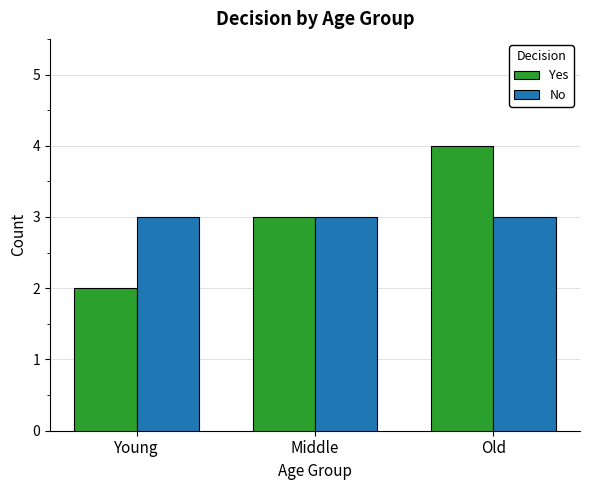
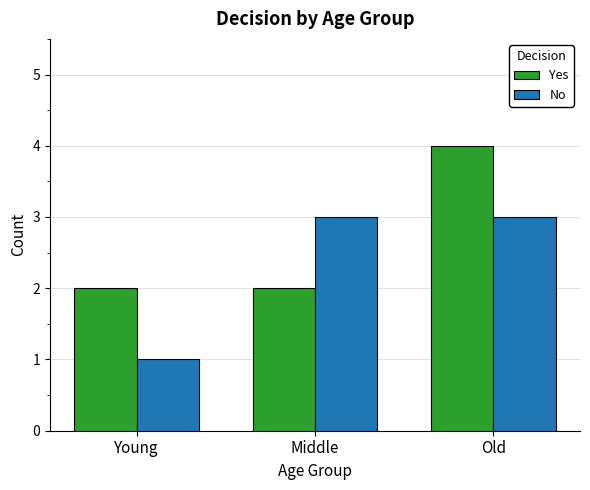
  {
    "Yes": {
      "Young": 2,
-     "Middle": 3,
+     "Middle": 2,
      "Old": 4
    },
    "No": {
-     "Young": 3,
+     "Young": 1,
      "Middle": 3,
      "Old": 3
    }
  }
